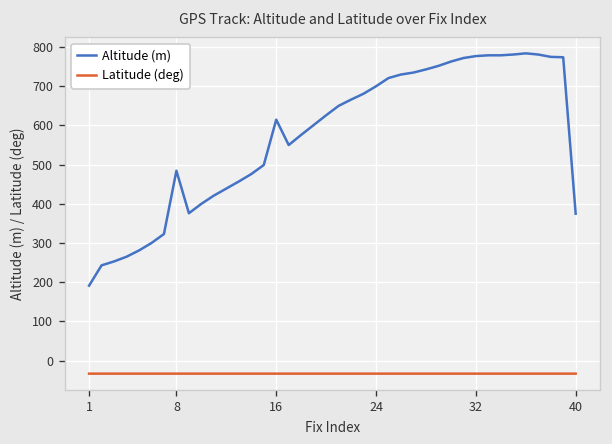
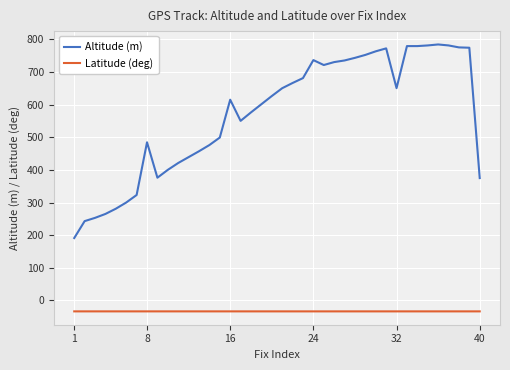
  {
    "Altitude (m)": {
      "1": 190,
      "8": 480,
      "16": 610,
-     "24": 700,
-     "32": 780,
+     "24": 740,
+     "32": 650,
      "40": 370
    },
    "Latitude (deg)": {
      "1": -30,
      "8": -30,
      "16": -30,
      "24": -30,
      "32": -30,
      "40": -30
    }
  }
